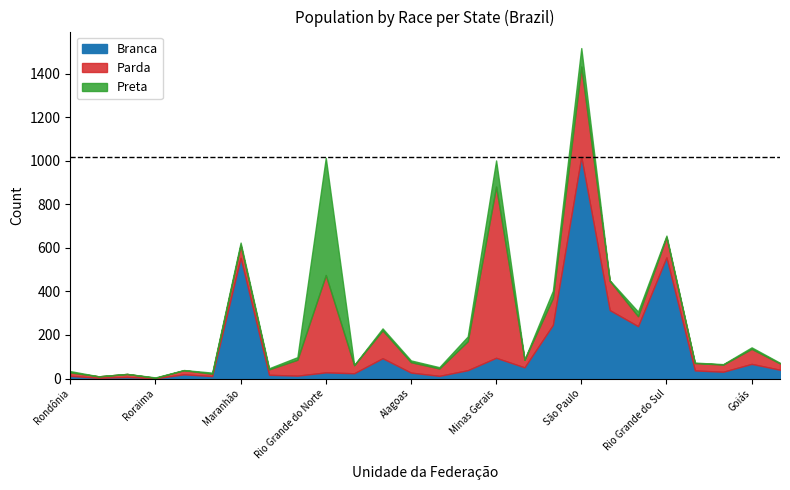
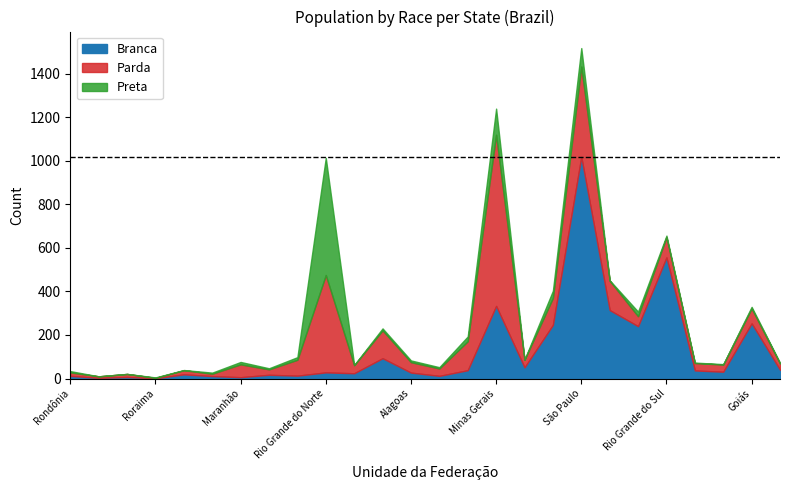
  {
    "Branca": {
      "Rondônia": 10,
-     "Maranhão": 550,
+     "Maranhão": 10,
      "Rio Grande do Norte": 30,
      "Alagoas": 30,
-     "Minas Gerais": 100,
+     "Minas Gerais": 330,
      "São Paulo": 1020,
      "Rio Grande do Sul": 560,
-     "Goiás": 70
+     "Goiás": 250
    },
    "Parda": {
      "Rio Grande do Norte": 450,
      "Minas Gerais": 790,
      "São Paulo": 420
    },
    "Preta": {
      "Rio Grande do Norte": 540,
      "Minas Gerais": 120,
      "São Paulo": 90
    }
  }
